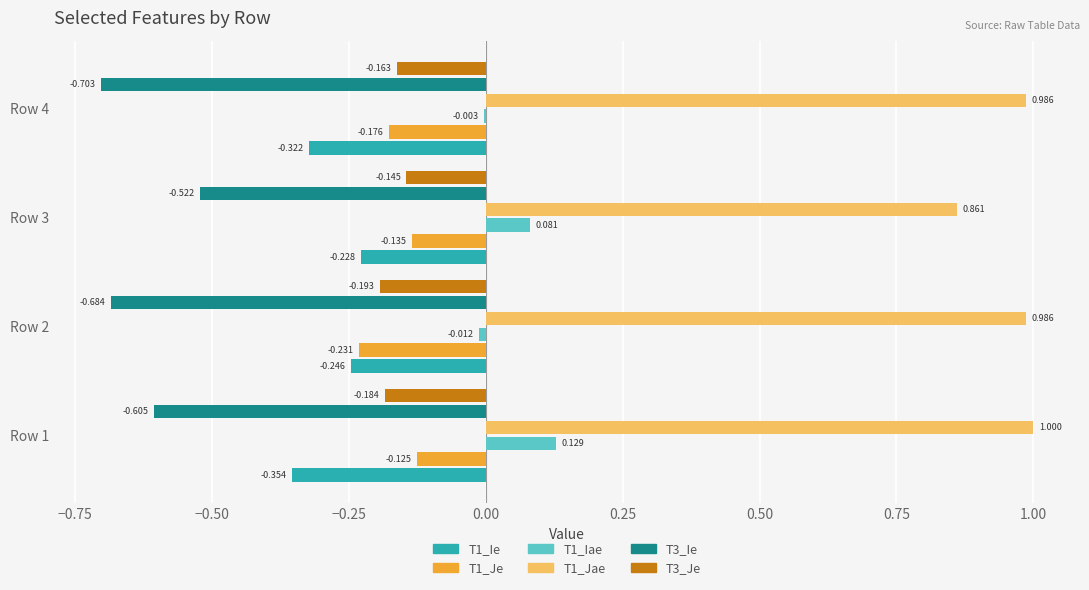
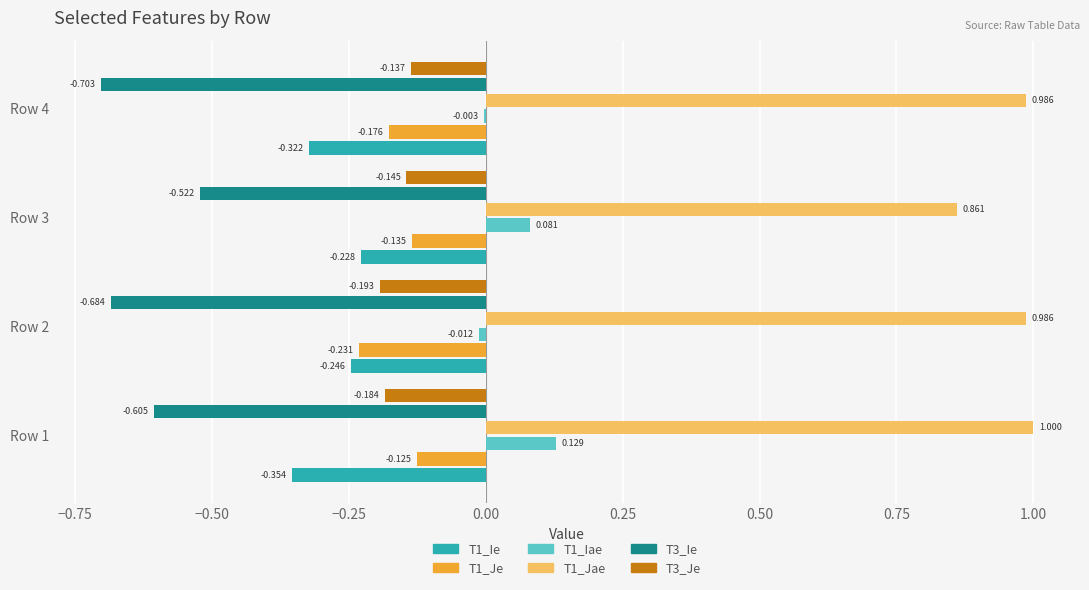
  {
    "T3_Je": {
-     "Row 4": -0.163,
+     "Row 4": -0.137,
      "Row 3": -0.145,
      "Row 2": -0.193,
      "Row 1": -0.184
    }
  }
